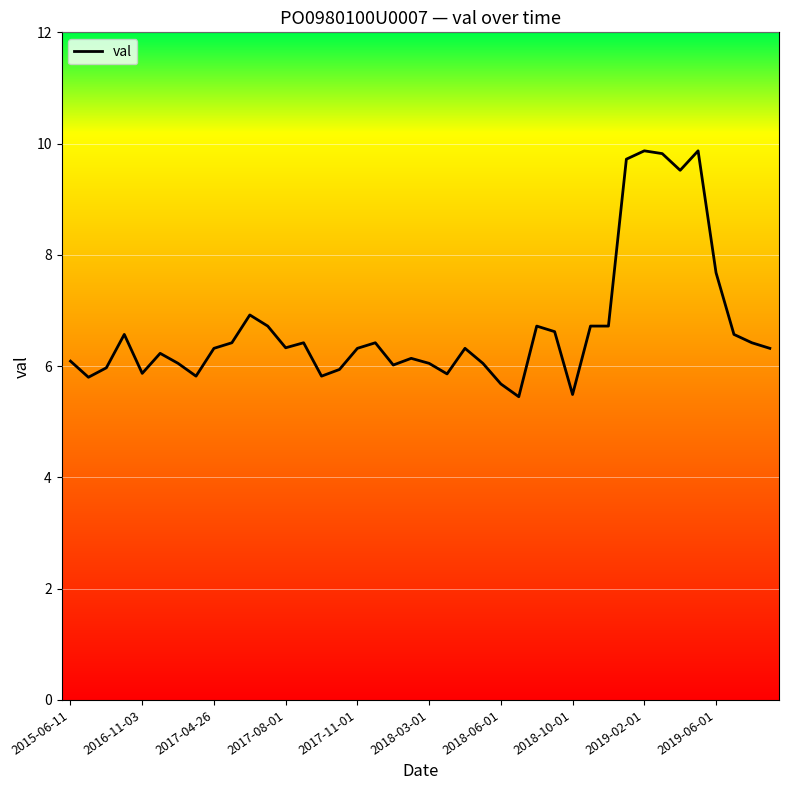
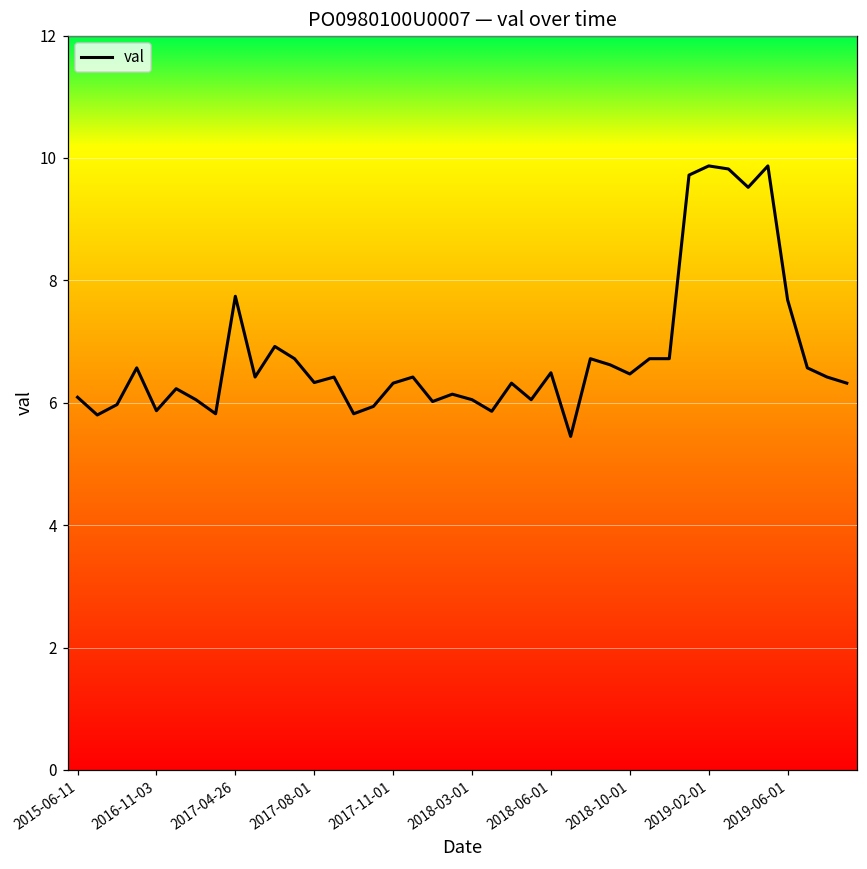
  {
    "2015-06-11": 6.1,
    "2016-11-03": 5.9,
-   "2017-04-26": 6.3,
+   "2017-04-26": 7.7,
    "2017-08-01": 6.3,
    "2017-11-01": 6.3,
    "2018-03-01": 6.1,
-   "2018-06-01": 5.7,
-   "2018-10-01": 5.5,
+   "2018-06-01": 6.5,
+   "2018-10-01": 6.5,
    "2019-02-01": 9.9,
    "2019-06-01": 7.7
  }
